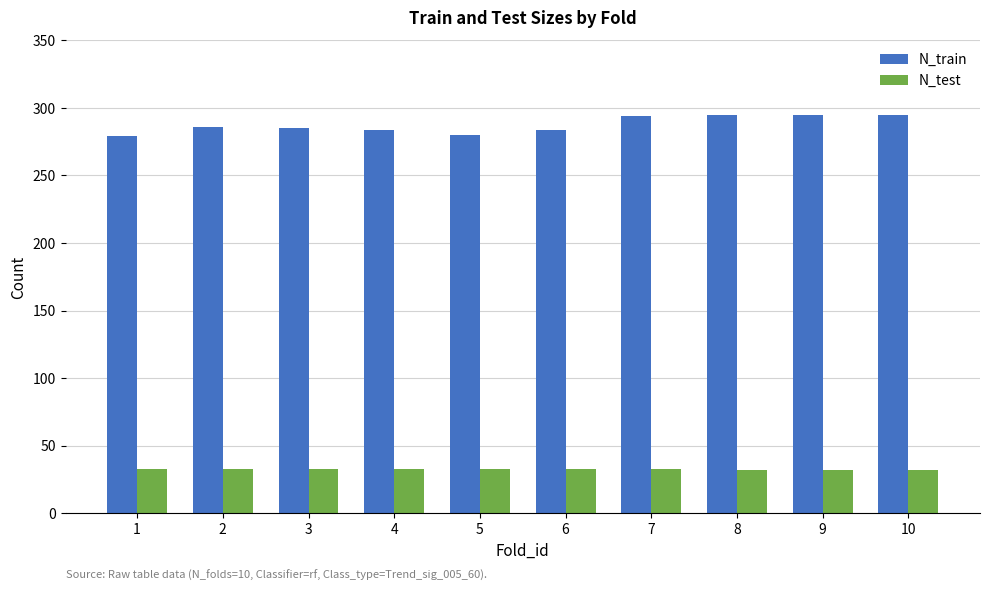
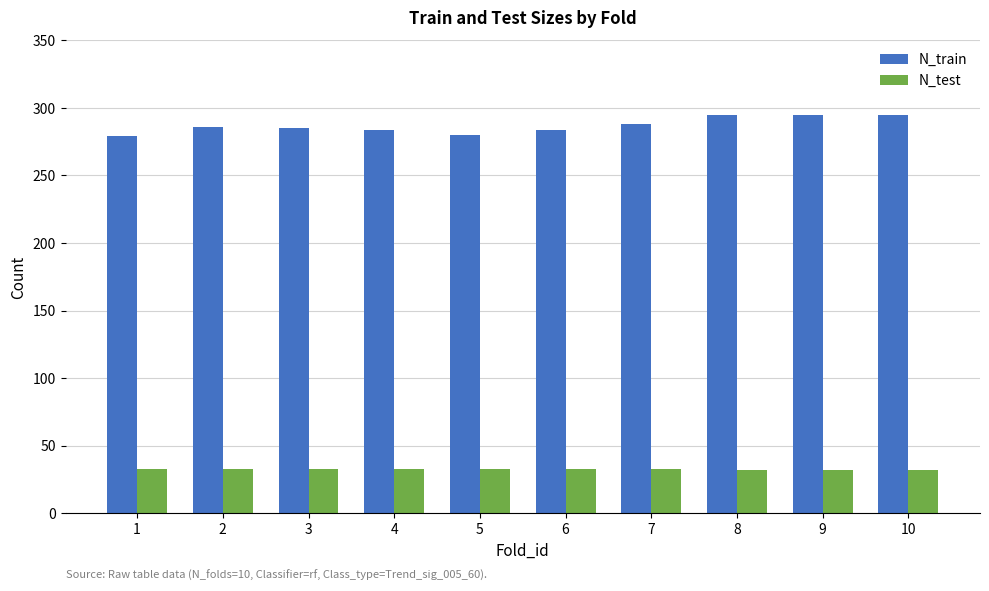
  {
    "N_train": {
      "1": 279,
      "2": 286,
      "3": 285,
      "4": 284,
      "5": 280,
      "6": 284,
-     "7": 294,
+     "7": 288,
      "8": 295,
      "9": 295,
      "10": 295
    },
    "N_test": {
      "1": 33,
      "2": 33,
      "3": 33,
      "4": 33,
      "5": 33,
      "6": 33,
      "7": 33,
      "8": 32,
      "9": 32,
      "10": 32
    }
  }
